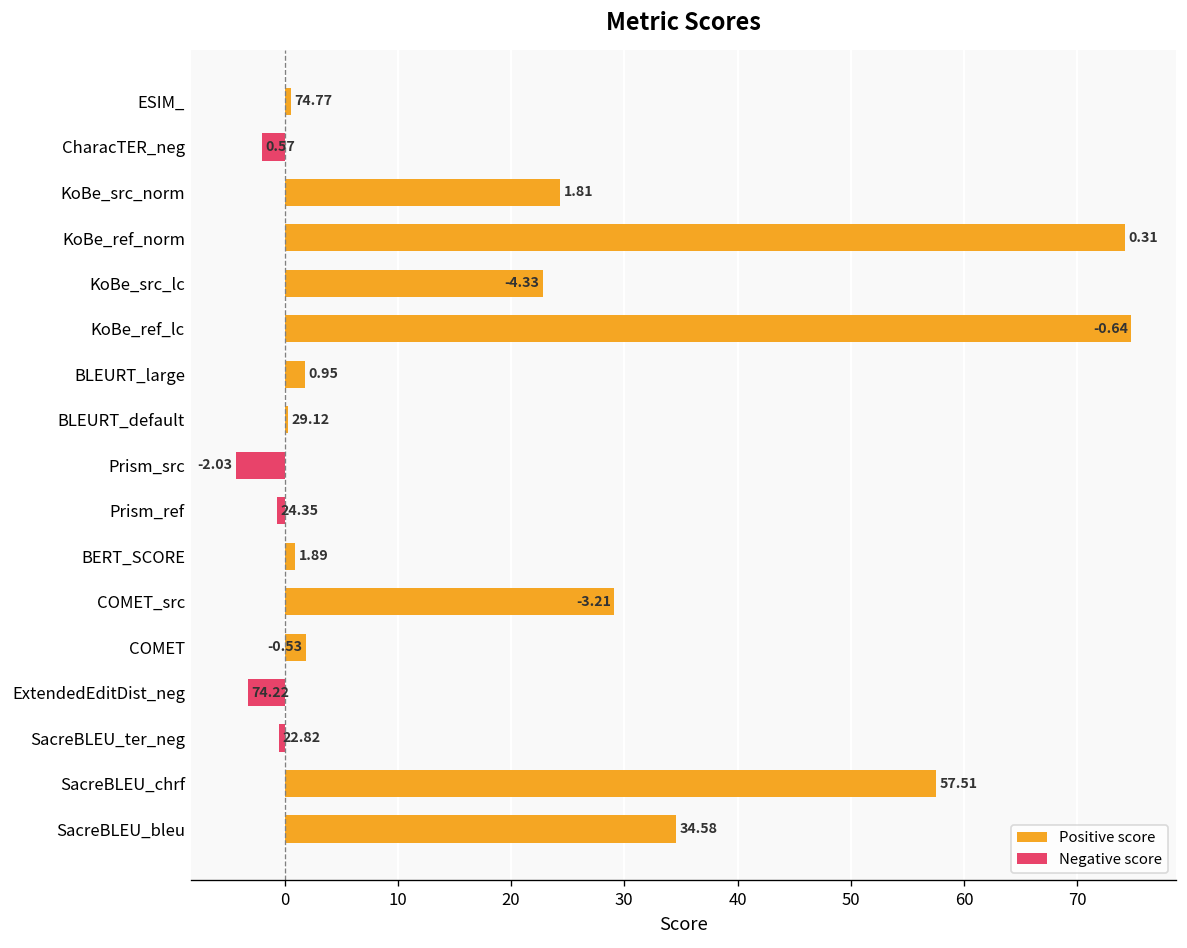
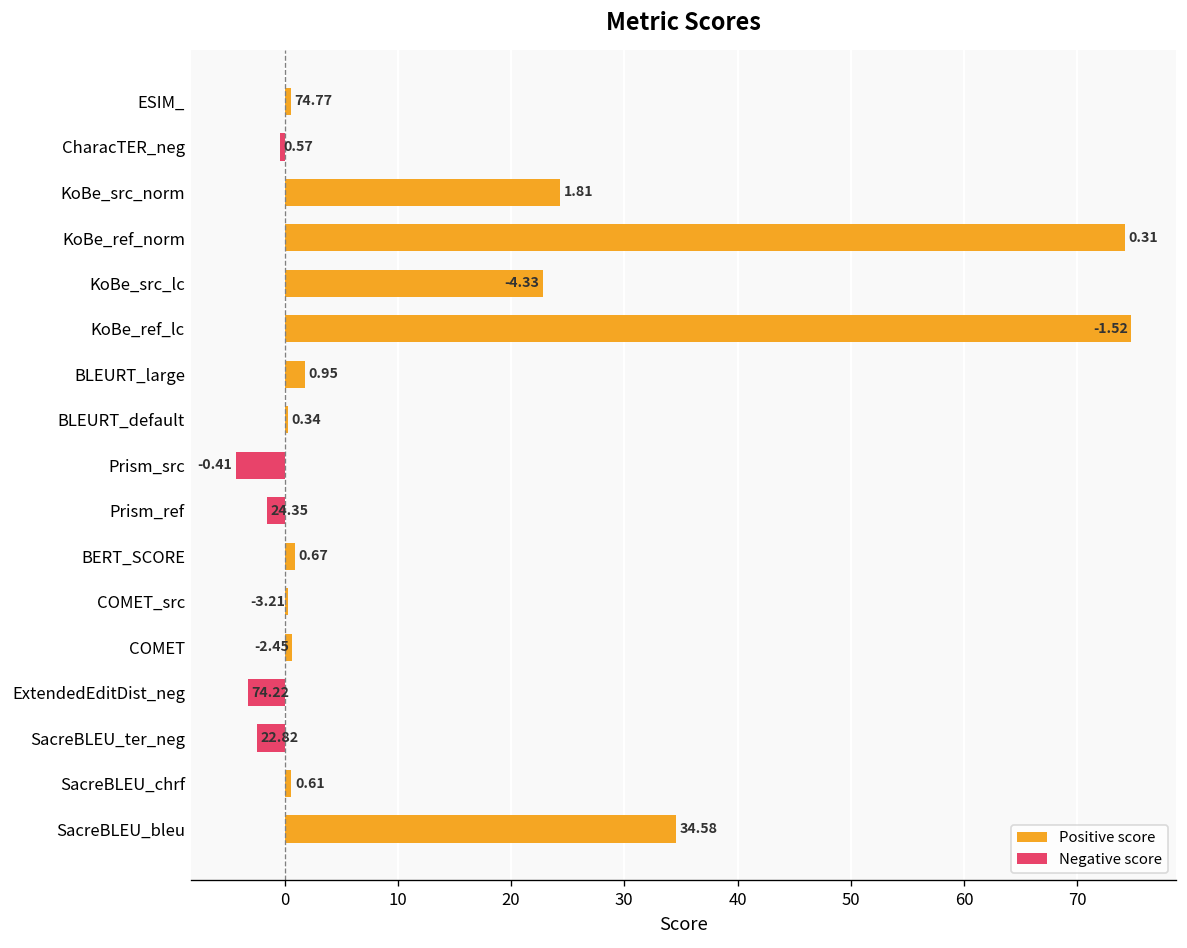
  {
    "Positive score": {
-     "COMET_src": 29.12,
-     "COMET": 1.89,
-     "SacreBLEU_chrf": 57.51,
+     "COMET_src": 0.34,
+     "COMET": 0.67,
+     "SacreBLEU_chrf": 0.61,
      "SacreBLEU_bleu": 34.58
    },
    "Negative score": {
-     "CharacTER_neg": -2.03,
-     "Prism_ref": -0.64,
-     "SacreBLEU_ter_neg": -0.53
+     "CharacTER_neg": -0.41,
+     "Prism_ref": -1.52,
+     "SacreBLEU_ter_neg": -2.45
    }
  }
